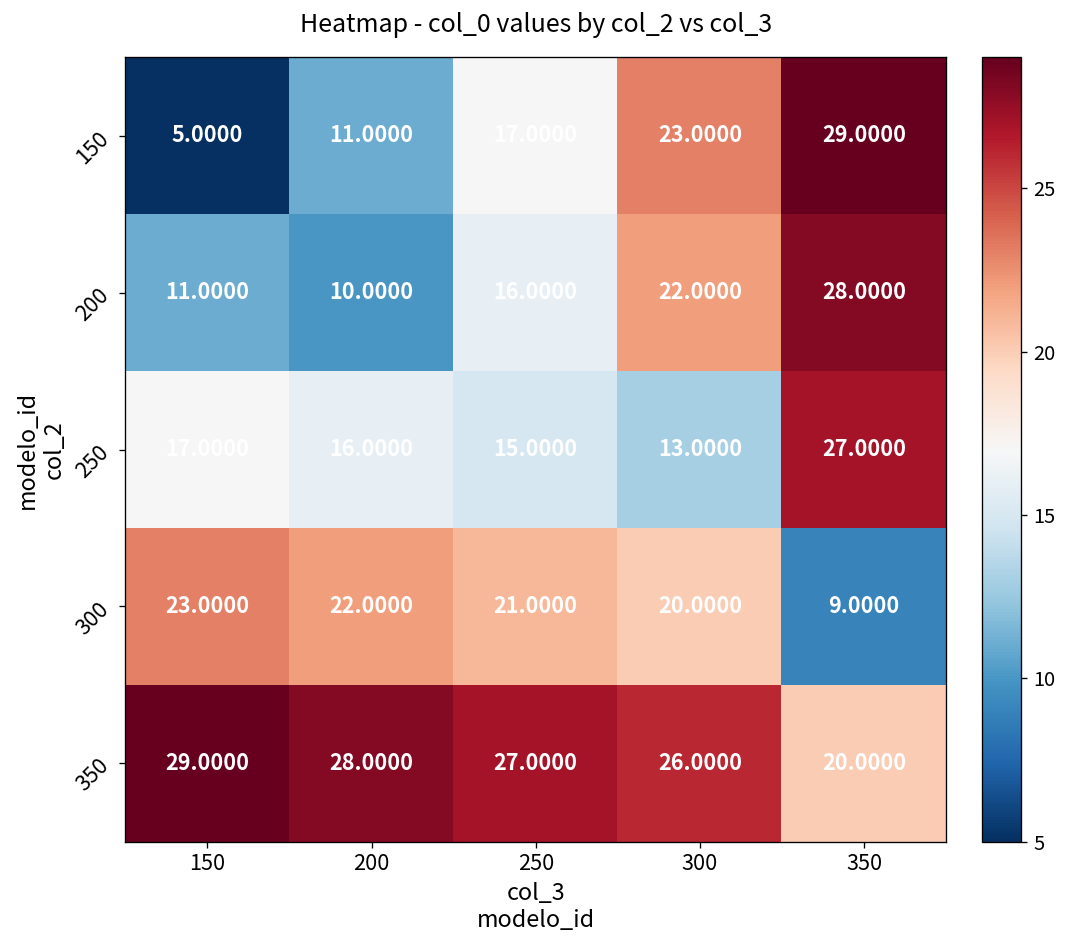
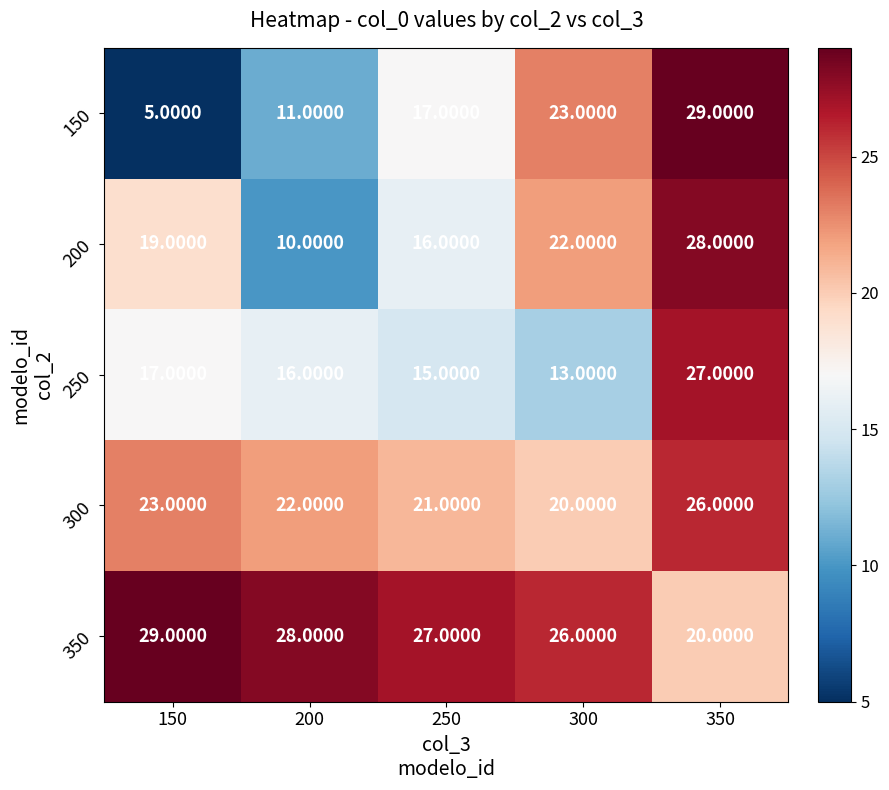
  {
    "150": {
      "150": 5.0000,
      "200": 11.0000,
      "300": 23.0000,
      "350": 29.0000
    },
    "200": {
-     "150": 11.0000,
+     "150": 19.0000,
      "200": 10.0000,
      "300": 22.0000,
      "350": 28.0000
    },
    "250": {
      "300": 13.0000,
      "350": 27.0000
    },
    "300": {
      "150": 23.0000,
      "200": 22.0000,
      "250": 21.0000,
      "300": 20.0000,
-     "350": 9.0000
+     "350": 26.0000
    },
    "350": {
      "150": 29.0000,
      "200": 28.0000,
      "250": 27.0000,
      "300": 26.0000,
      "350": 20.0000
    }
  }
